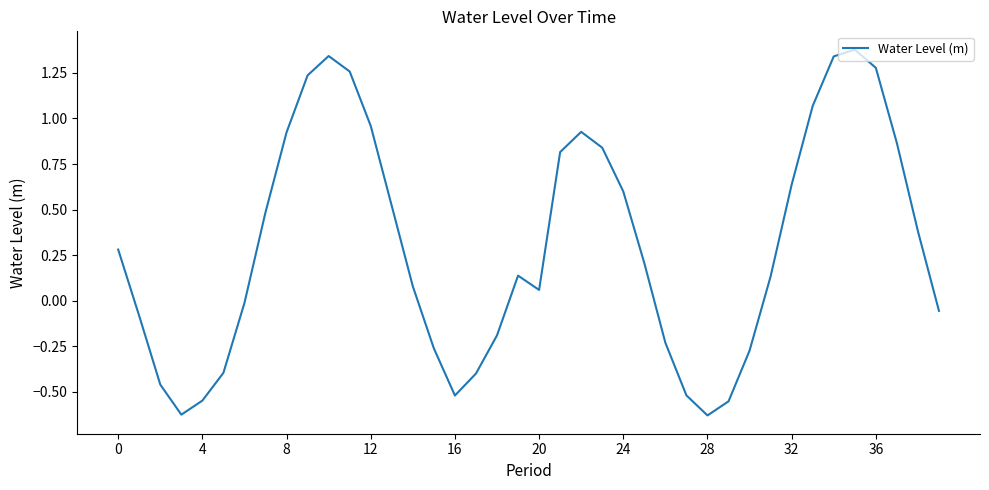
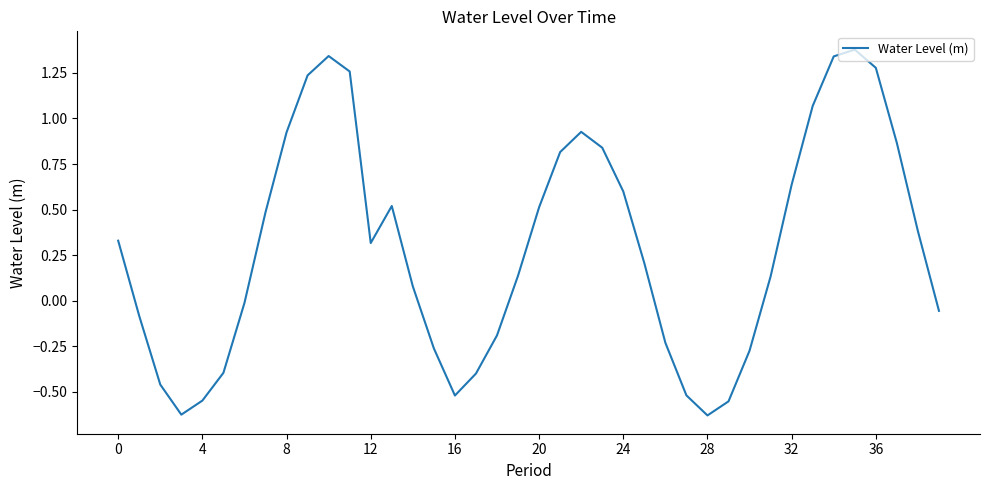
  {
-   "0": 0.28,
+   "0": 0.33,
    "4": -0.55,
    "8": 0.92,
-   "12": 0.96,
+   "12": 0.32,
    "16": -0.52,
-   "20": 0.06,
+   "20": 0.51,
    "24": 0.60,
    "28": -0.63,
    "32": 0.64,
    "36": 1.28
  }
